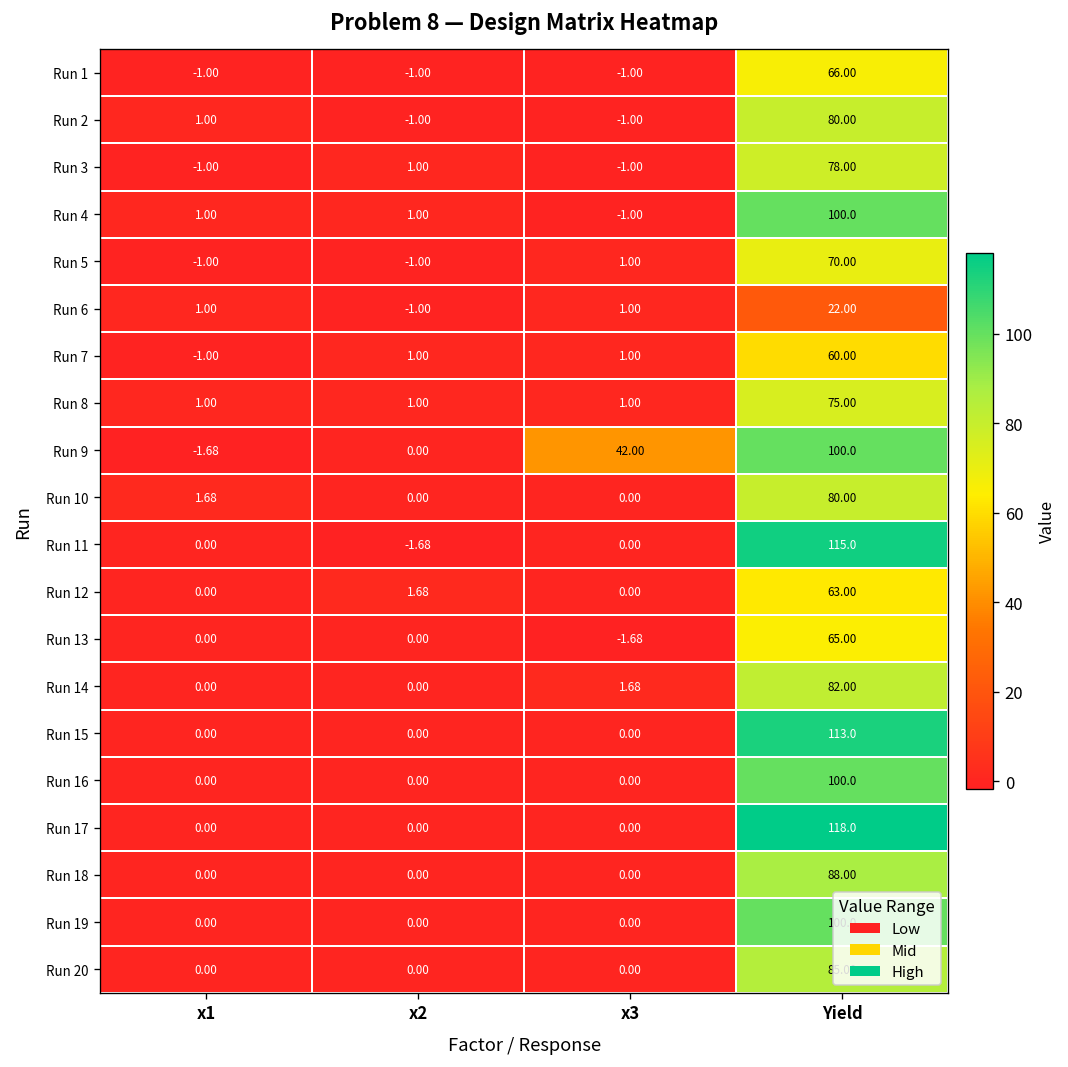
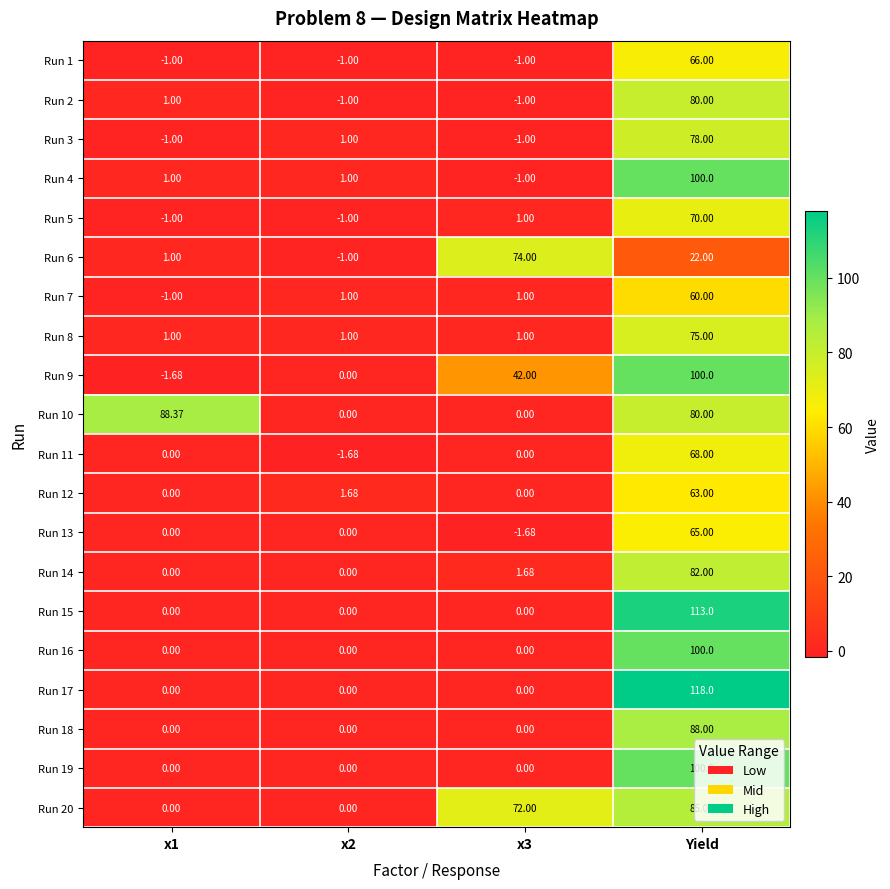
  {
    "Run 1": {
      "x1": -1.00,
      "x2": -1.00,
      "x3": -1.00,
      "Yield": 66.00
    },
    "Run 2": {
      "x1": 1.00,
      "x2": -1.00,
      "x3": -1.00,
      "Yield": 80.00
    },
    "Run 3": {
      "x1": -1.00,
      "x2": 1.00,
      "x3": -1.00,
      "Yield": 78.00
    },
    "Run 4": {
      "x1": 1.00,
      "x2": 1.00,
      "x3": -1.00,
      "Yield": 100.0
    },
    "Run 5": {
      "x1": -1.00,
      "x2": -1.00,
      "x3": 1.00,
      "Yield": 70.00
    },
    "Run 6": {
      "x1": 1.00,
      "x2": -1.00,
-     "x3": 1.00,
+     "x3": 74.00,
      "Yield": 22.00
    },
    "Run 7": {
      "x1": -1.00,
      "x2": 1.00,
      "x3": 1.00,
      "Yield": 60.00
    },
    "Run 8": {
      "x1": 1.00,
      "x2": 1.00,
      "x3": 1.00,
      "Yield": 75.00
    },
    "Run 9": {
      "x1": -1.68,
      "x2": 0.00,
      "x3": 42.00,
      "Yield": 100.0
    },
    "Run 10": {
-     "x1": 1.68,
+     "x1": 88.37,
      "x2": 0.00,
      "x3": 0.00,
      "Yield": 80.00
    },
    "Run 11": {
      "x1": 0.00,
      "x2": -1.68,
      "x3": 0.00,
-     "Yield": 115.0
+     "Yield": 68.00
    },
    "Run 12": {
      "x1": 0.00,
      "x2": 1.68,
      "x3": 0.00,
      "Yield": 63.00
    },
    "Run 13": {
      "x1": 0.00,
      "x2": 0.00,
      "x3": -1.68,
      "Yield": 65.00
    },
    "Run 14": {
      "x1": 0.00,
      "x2": 0.00,
      "x3": 1.68,
      "Yield": 82.00
    },
    "Run 15": {
      "x1": 0.00,
      "x2": 0.00,
      "x3": 0.00,
      "Yield": 113.0
    },
    "Run 16": {
      "x1": 0.00,
      "x2": 0.00,
      "x3": 0.00,
      "Yield": 100.0
    },
    "Run 17": {
      "x1": 0.00,
      "x2": 0.00,
      "x3": 0.00,
      "Yield": 118.0
    },
    "Run 18": {
      "x1": 0.00,
      "x2": 0.00,
      "x3": 0.00,
      "Yield": 88.00
    },
    "Run 19": {
      "x1": 0.00,
      "x2": 0.00,
      "x3": 0.00
    },
    "Run 20": {
      "x1": 0.00,
      "x2": 0.00,
-     "x3": 0.00
+     "x3": 72.00
    }
  }
